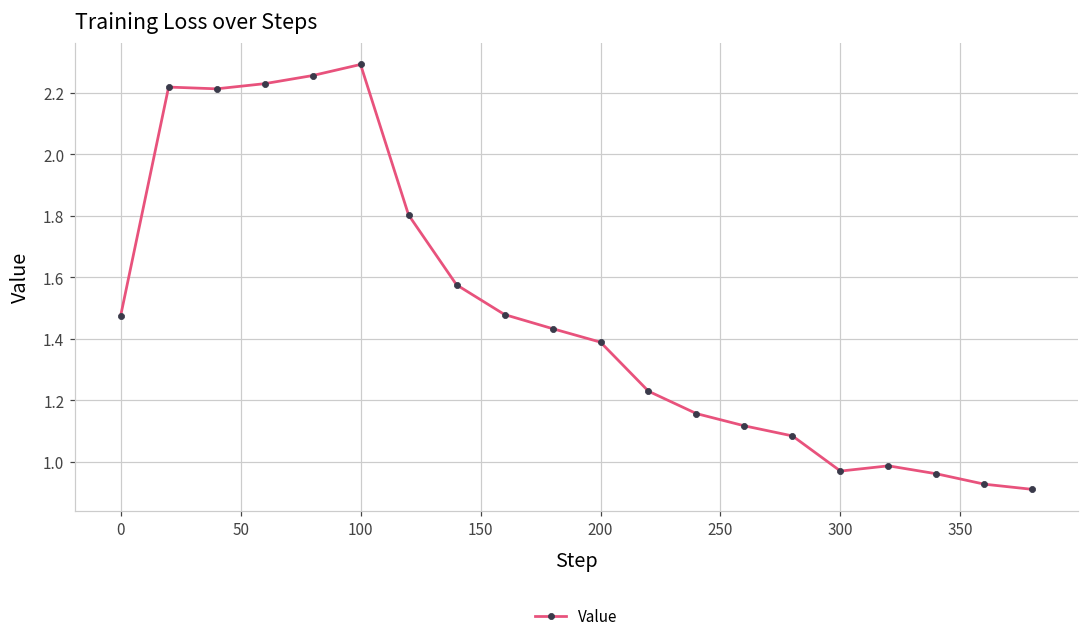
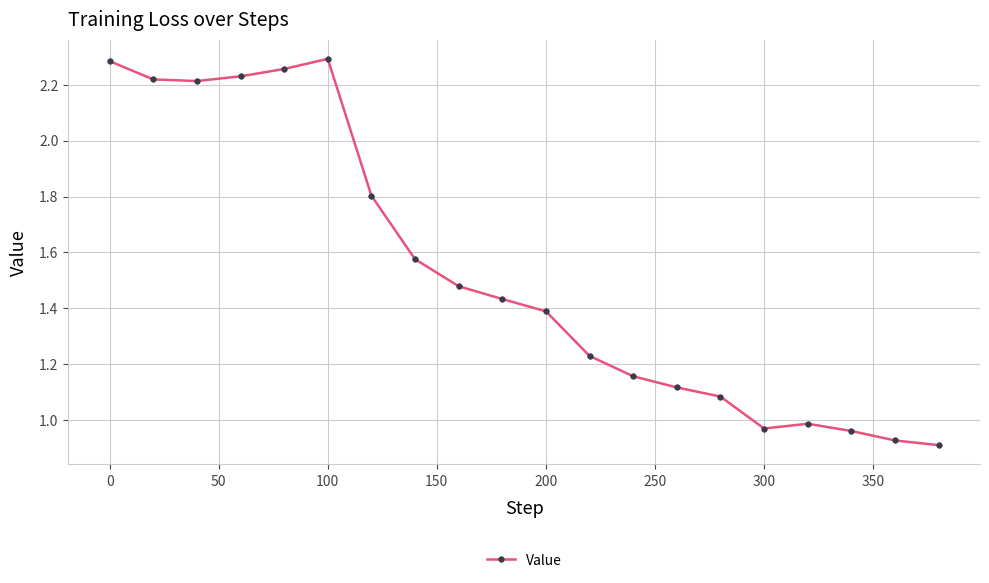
  {
-   "0": 1.47,
+   "0": 2.28,
    "100": 2.29,
    "200": 1.39,
    "300": 0.97
  }
